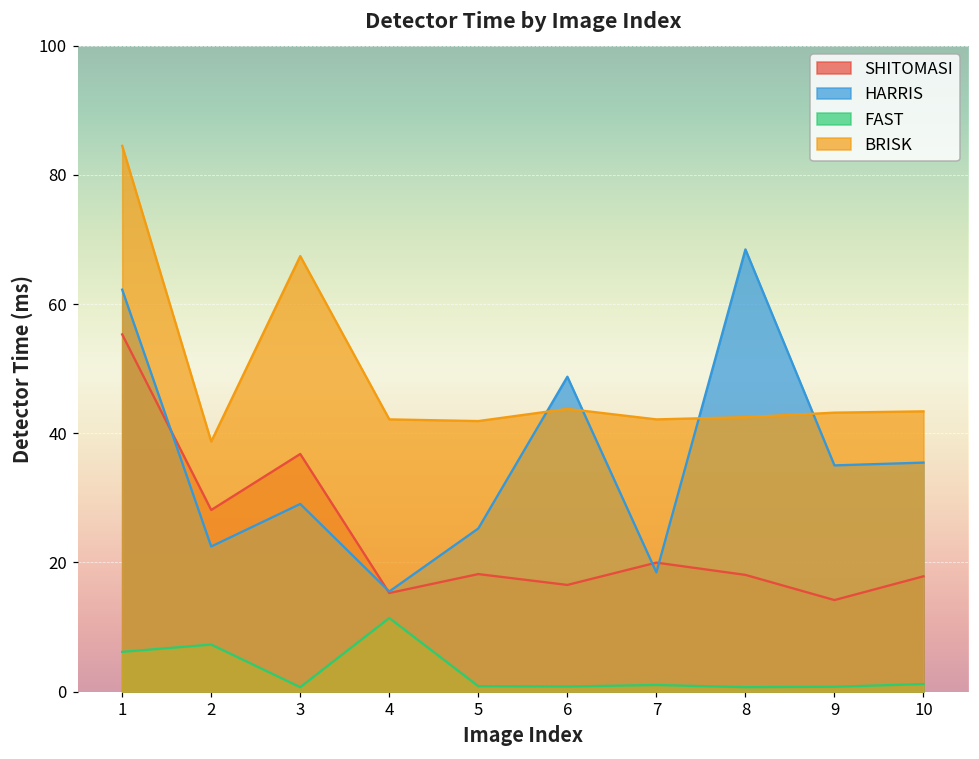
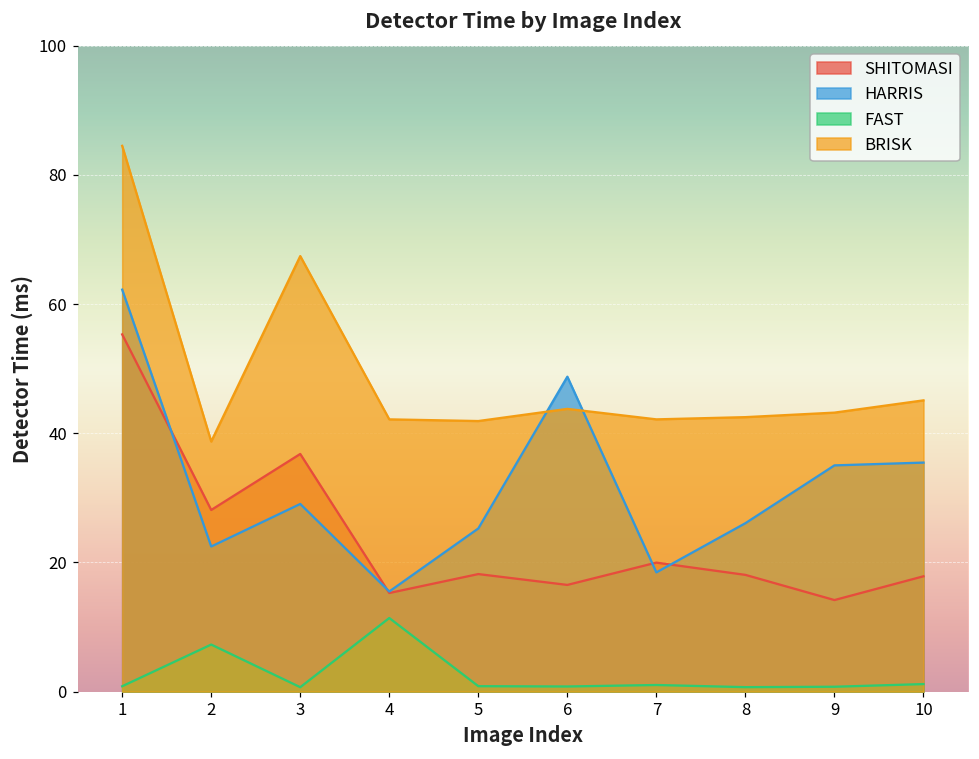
  {
    "SHITOMASI": {
      "1": 55,
      "2": 28,
      "3": 37,
      "5": 18,
      "6": 17,
      "7": 20,
      "8": 18,
      "9": 14,
      "10": 18
    },
    "HARRIS": {
      "1": 62,
      "2": 22,
      "3": 29,
      "5": 25,
      "6": 49,
      "7": 18,
-     "8": 68,
+     "8": 26,
      "9": 35,
      "10": 35
    },
    "FAST": {
-     "1": 6,
+     "1": 1,
      "2": 7,
      "3": 1,
      "4": 11,
      "5": 1,
      "6": 1,
      "7": 1,
      "8": 1,
      "9": 1,
      "10": 1
    },
    "BRISK": {
      "1": 85,
      "2": 39,
      "3": 67,
      "4": 42,
      "5": 42,
      "6": 44,
      "7": 42,
      "8": 43,
      "9": 43,
-     "10": 43
+     "10": 45
    }
  }
